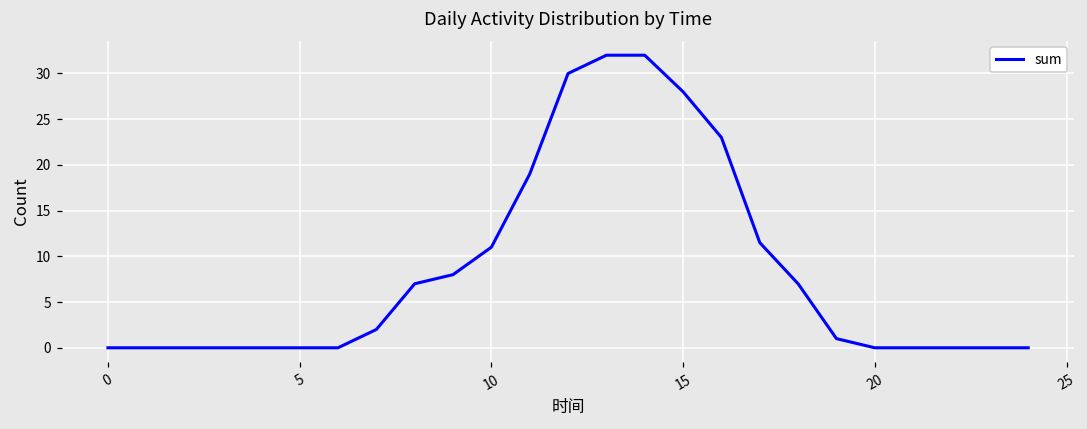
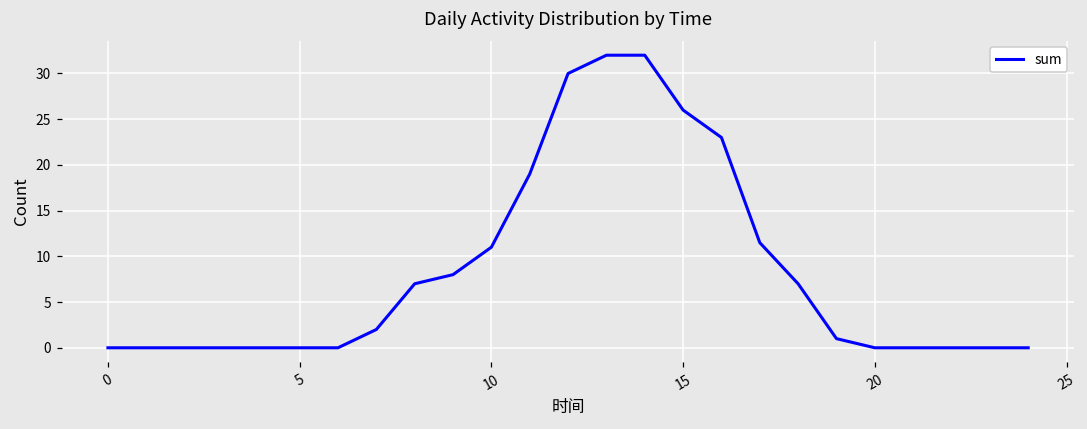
  {
    "0": 0,
    "5": 0,
    "10": 11,
-   "15": 28,
+   "15": 26,
    "20": 0
  }
